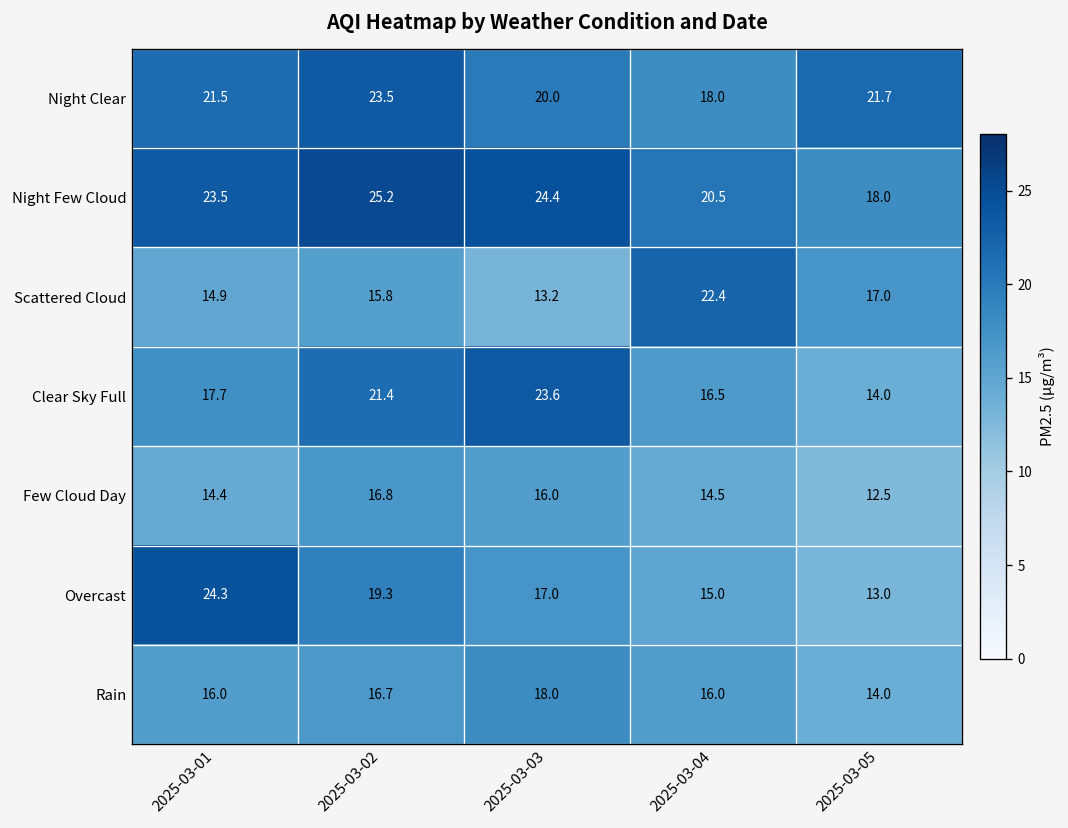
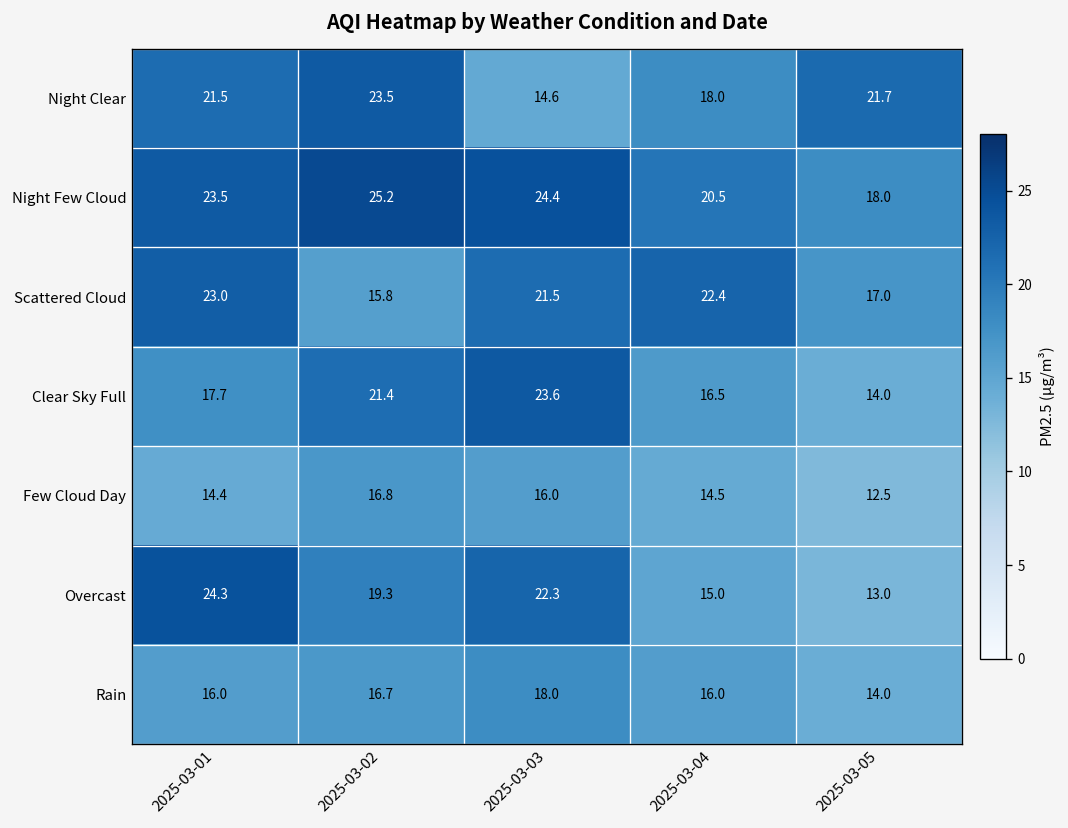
  {
    "Night Clear": {
      "2025-03-01": 21.5,
      "2025-03-02": 23.5,
-     "2025-03-03": 20.0,
+     "2025-03-03": 14.6,
      "2025-03-04": 18.0,
      "2025-03-05": 21.7
    },
    "Night Few Cloud": {
      "2025-03-01": 23.5,
      "2025-03-02": 25.2,
      "2025-03-03": 24.4,
      "2025-03-04": 20.5,
      "2025-03-05": 18.0
    },
    "Scattered Cloud": {
-     "2025-03-01": 14.9,
+     "2025-03-01": 23.0,
      "2025-03-02": 15.8,
-     "2025-03-03": 13.2,
+     "2025-03-03": 21.5,
      "2025-03-04": 22.4,
      "2025-03-05": 17.0
    },
    "Clear Sky Full": {
      "2025-03-01": 17.7,
      "2025-03-02": 21.4,
      "2025-03-03": 23.6,
      "2025-03-04": 16.5,
      "2025-03-05": 14.0
    },
    "Few Cloud Day": {
      "2025-03-01": 14.4,
      "2025-03-02": 16.8,
      "2025-03-03": 16.0,
      "2025-03-04": 14.5,
      "2025-03-05": 12.5
    },
    "Overcast": {
      "2025-03-01": 24.3,
      "2025-03-02": 19.3,
-     "2025-03-03": 17.0,
+     "2025-03-03": 22.3,
      "2025-03-04": 15.0,
      "2025-03-05": 13.0
    },
    "Rain": {
      "2025-03-01": 16.0,
      "2025-03-02": 16.7,
      "2025-03-03": 18.0,
      "2025-03-04": 16.0,
      "2025-03-05": 14.0
    }
  }
